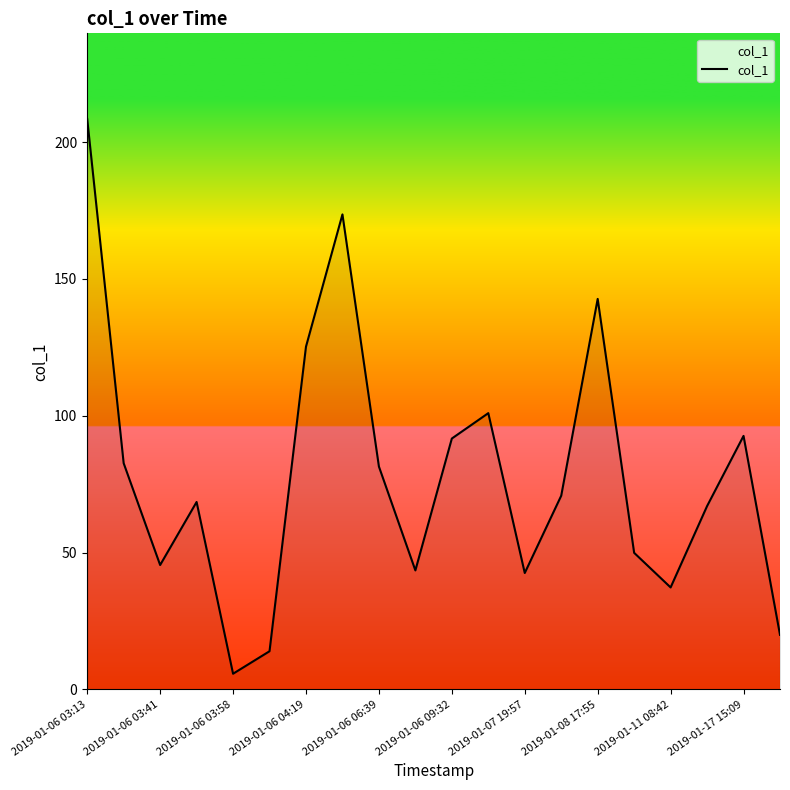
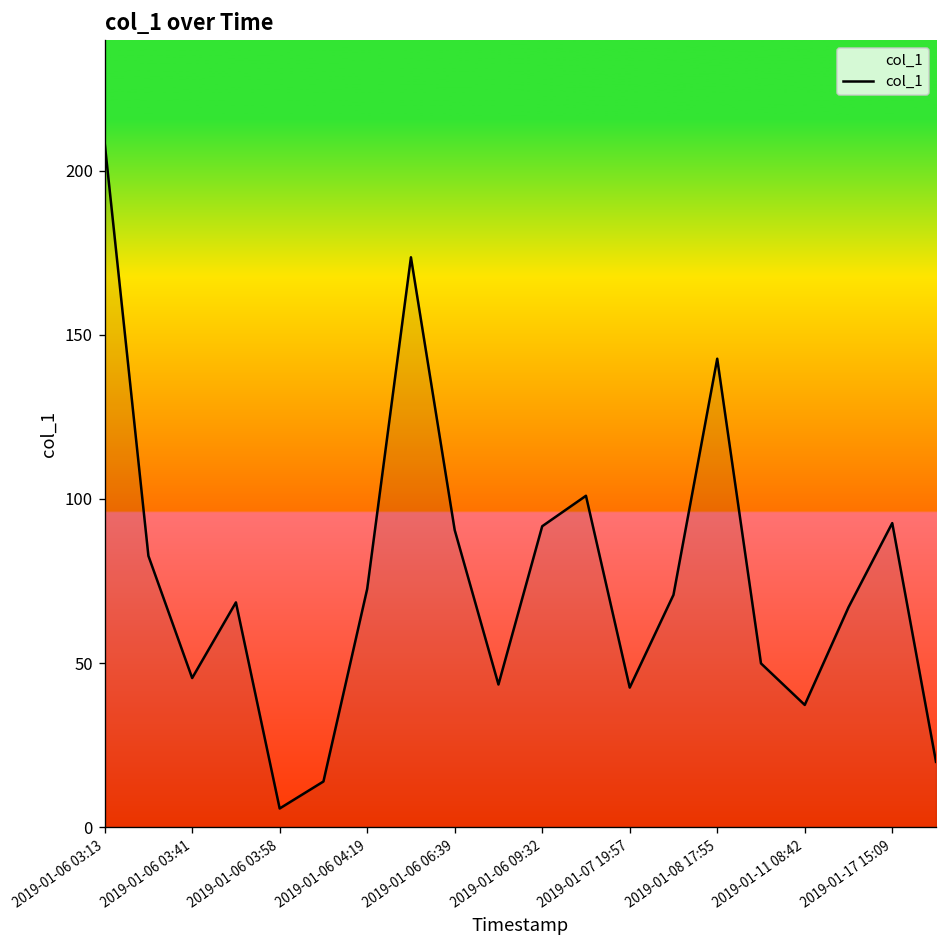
  {
    "2019-01-06 03:13": 208,
    "2019-01-06 03:41": 45,
    "2019-01-06 03:58": 6,
-   "2019-01-06 04:19": 125,
-   "2019-01-06 06:39": 81,
+   "2019-01-06 04:19": 73,
+   "2019-01-06 06:39": 91,
    "2019-01-06 09:32": 92,
    "2019-01-07 19:57": 43,
    "2019-01-08 17:55": 143,
    "2019-01-11 08:42": 37,
    "2019-01-17 15:09": 93
  }
